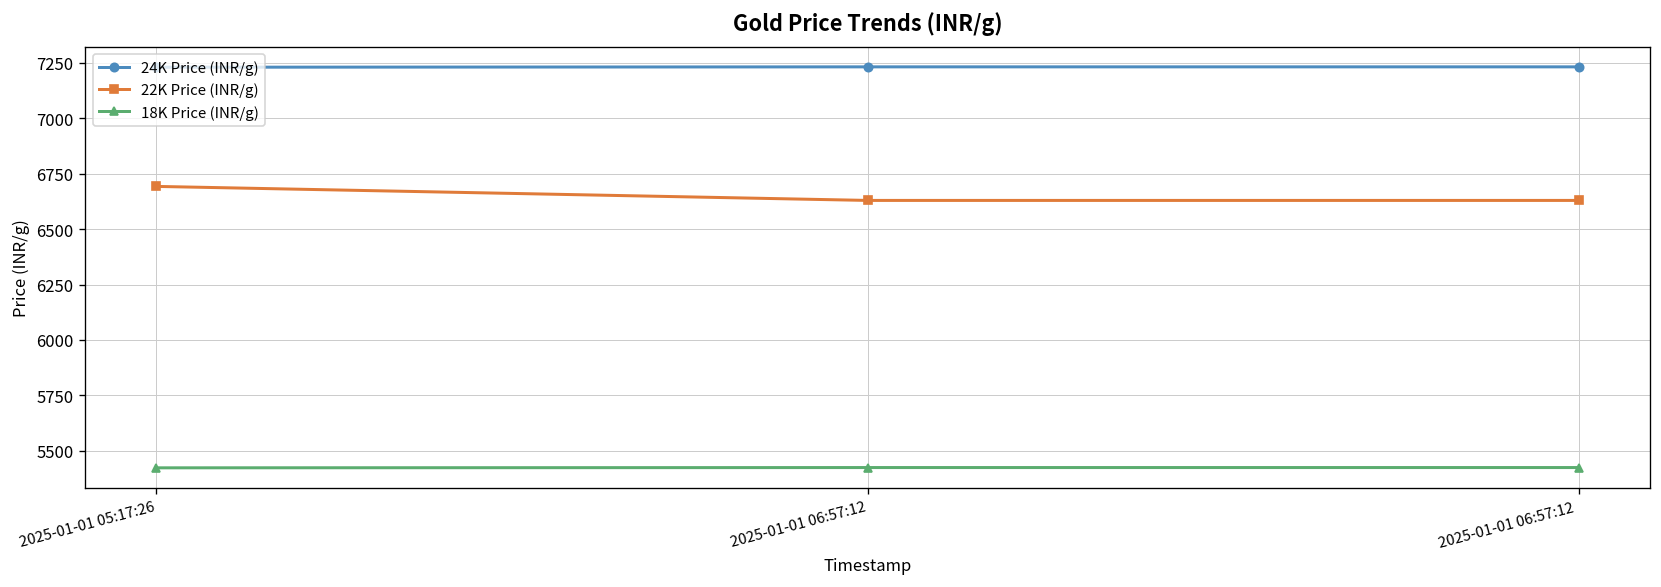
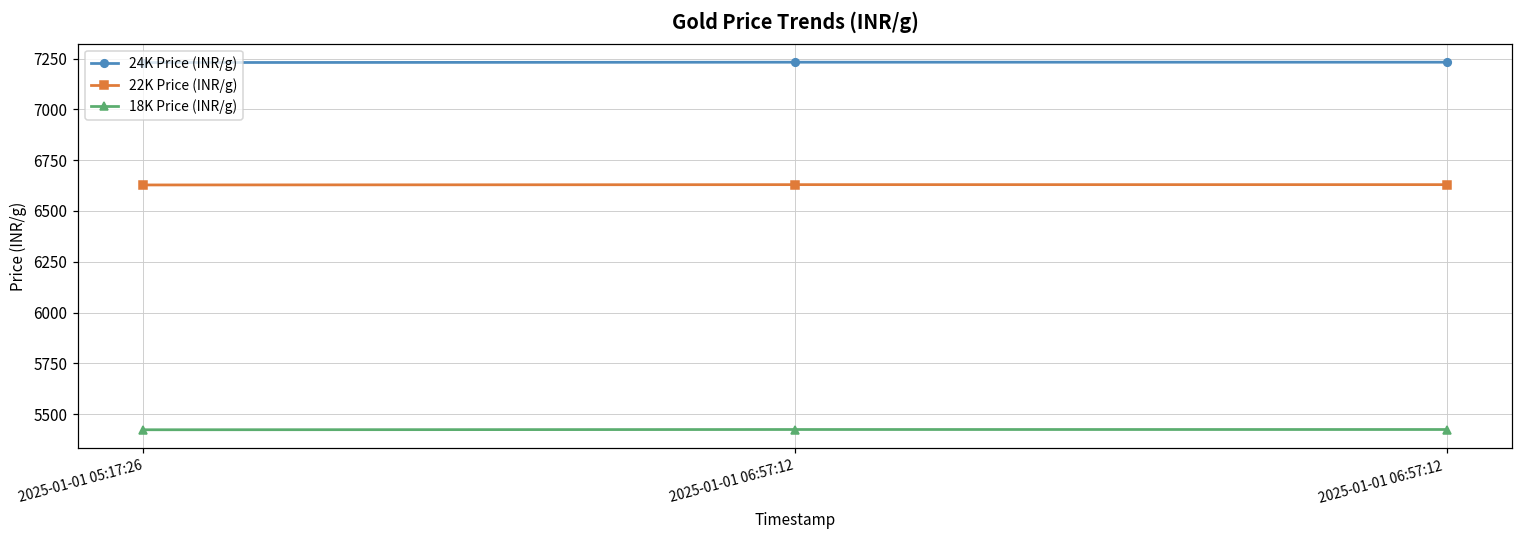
  {
    "22K Price (INR/g)": {
-     "2025-01-01 05:17:26": 6690
+     "2025-01-01 05:17:26": 6630
    },
    "18K Price (INR/g)": {
      "2025-01-01 05:17:26": 5420
    }
  }
